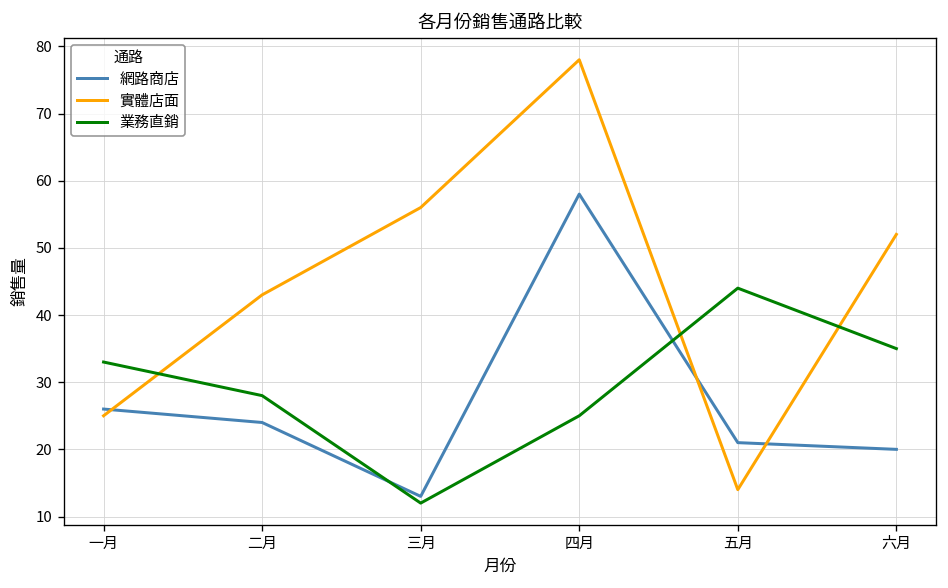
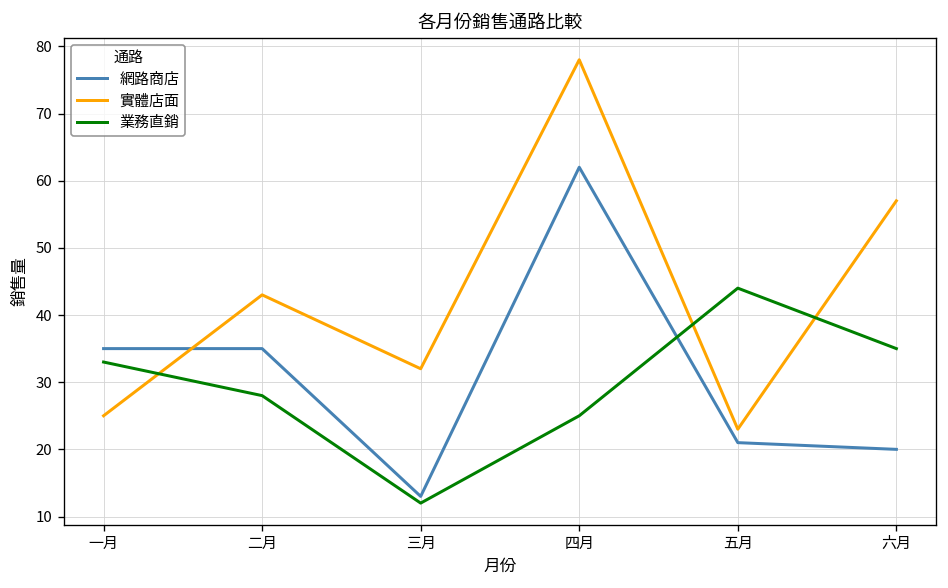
  {
    "網路商店": {
-     "一月": 26,
-     "二月": 24,
+     "一月": 35,
+     "二月": 35,
      "三月": 13,
-     "四月": 58,
+     "四月": 62,
      "五月": 21,
      "六月": 20
    },
    "實體店面": {
      "一月": 25,
      "二月": 43,
-     "三月": 56,
+     "三月": 32,
      "四月": 78,
-     "五月": 14,
-     "六月": 52
+     "五月": 23,
+     "六月": 57
    },
    "業務直銷": {
      "一月": 33,
      "二月": 28,
      "三月": 12,
      "四月": 25,
      "五月": 44,
      "六月": 35
    }
  }
